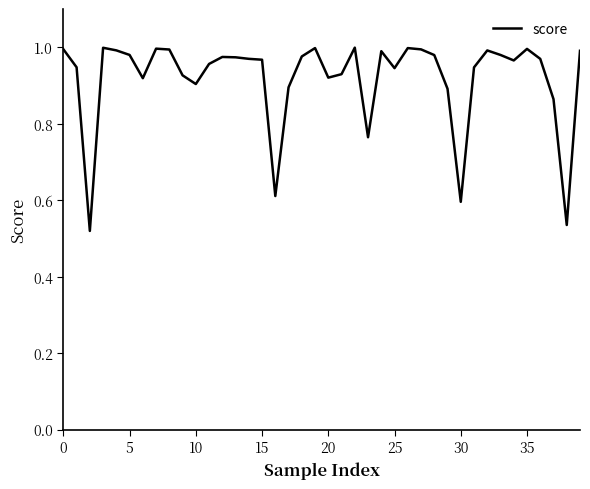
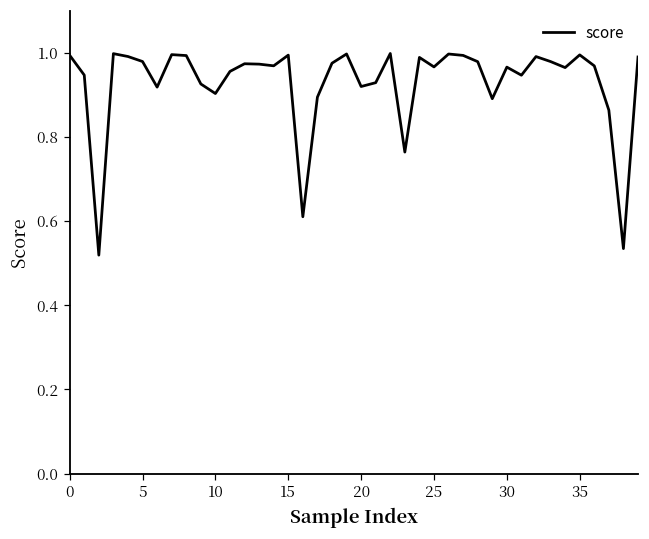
  {
    "0": 0.99,
    "5": 0.98,
    "10": 0.90,
-   "15": 0.97,
+   "15": 1.00,
    "20": 0.92,
-   "25": 0.95,
-   "30": 0.60,
+   "25": 0.97,
+   "30": 0.97,
    "35": 1.00
  }
